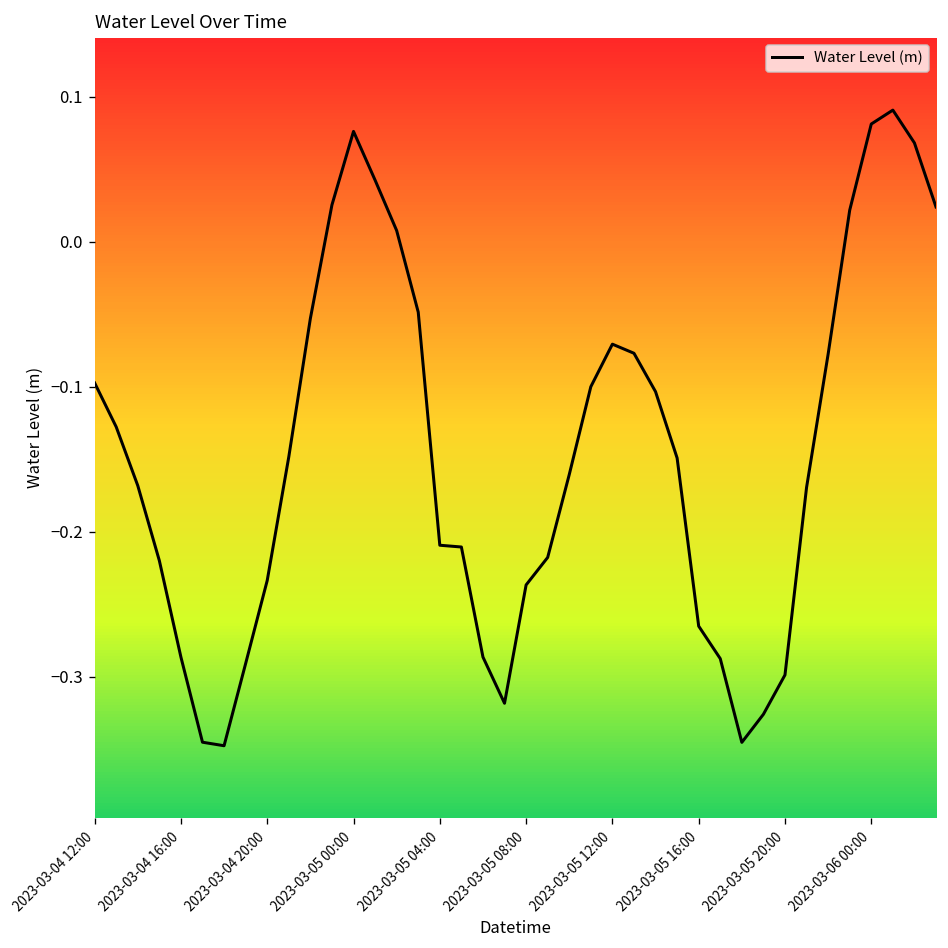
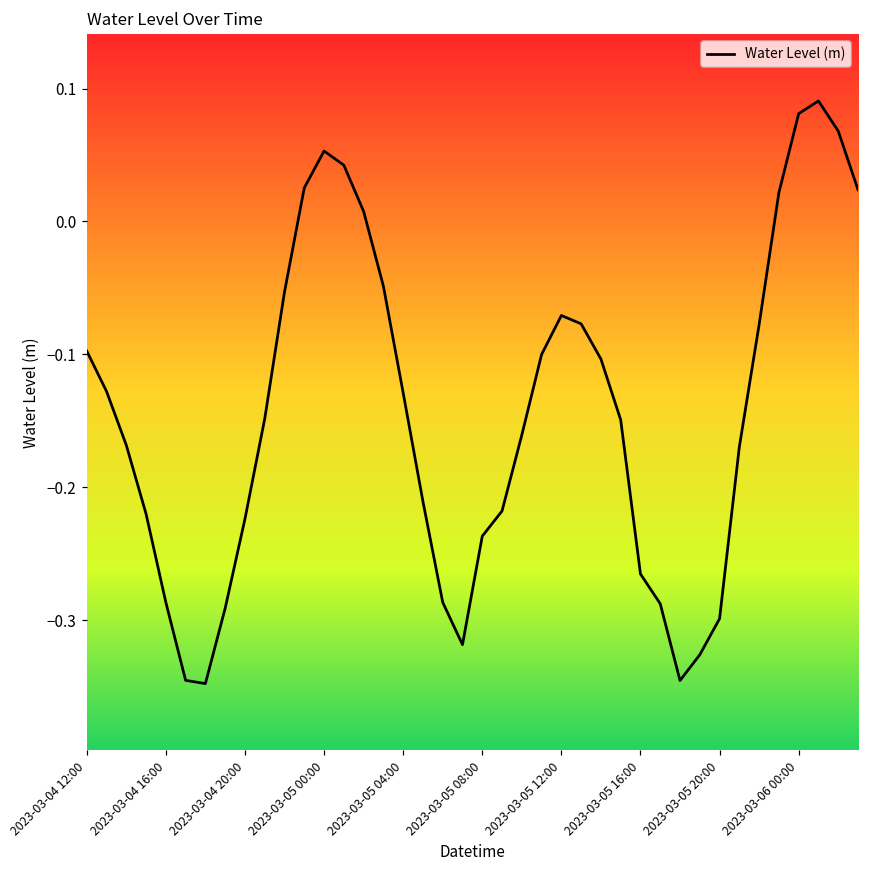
  {
    "2023-03-04 12:00": -0.097,
    "2023-03-04 16:00": -0.287,
-   "2023-03-04 20:00": -0.234,
-   "2023-03-05 00:00": 0.076,
-   "2023-03-05 04:00": -0.209,
+   "2023-03-04 20:00": -0.224,
+   "2023-03-05 00:00": 0.053,
+   "2023-03-05 04:00": -0.129,
    "2023-03-05 08:00": -0.237,
    "2023-03-05 12:00": -0.071,
    "2023-03-05 16:00": -0.265,
    "2023-03-05 20:00": -0.299,
    "2023-03-06 00:00": 0.081
  }
